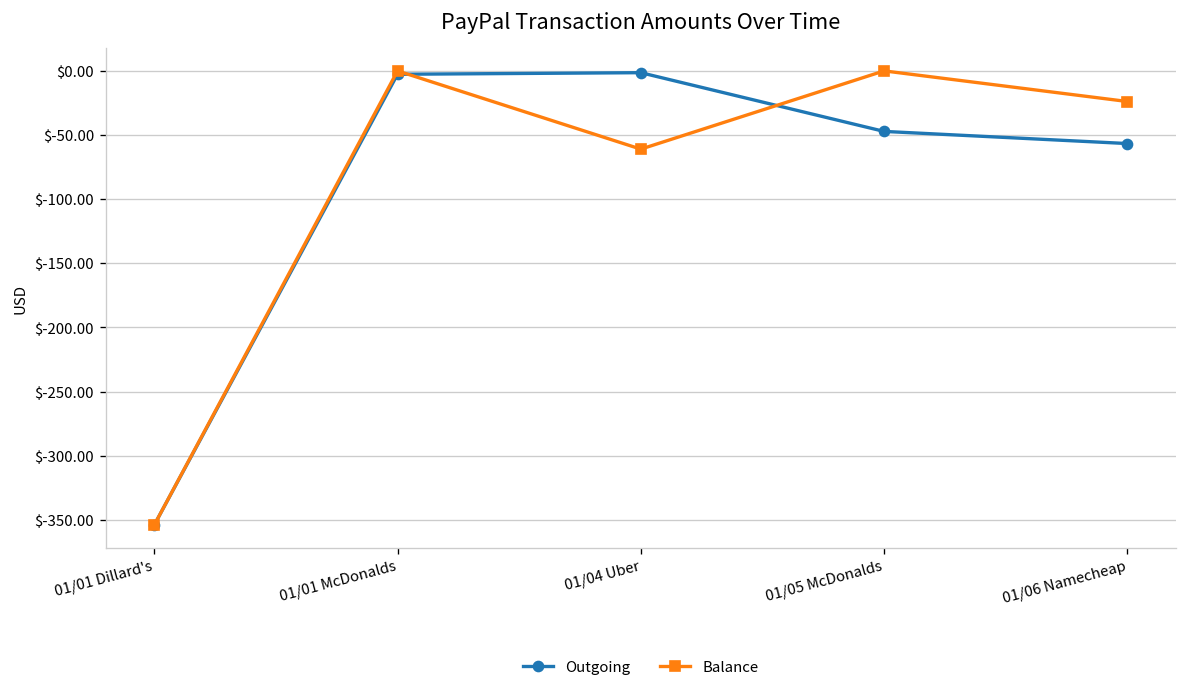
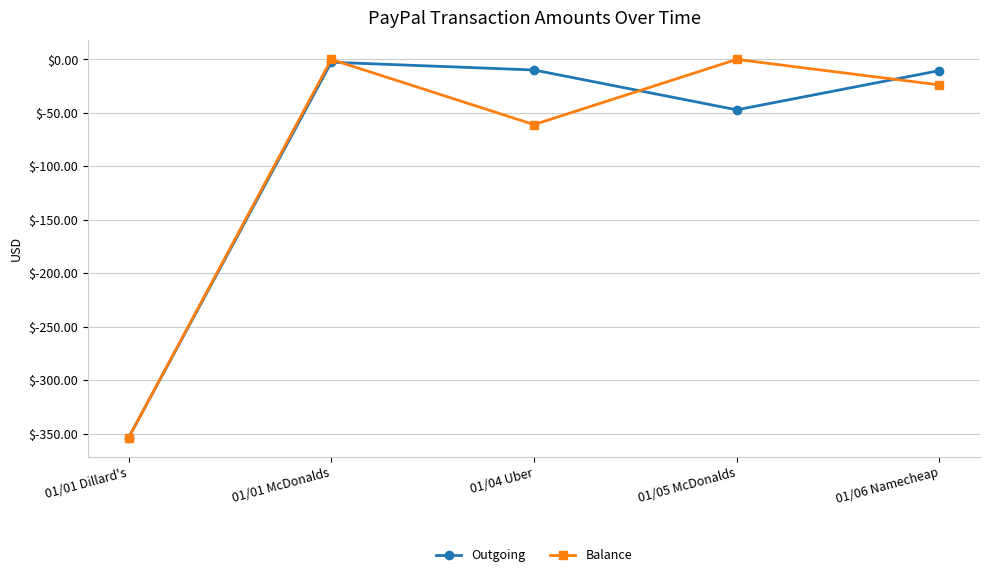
  {
    "Outgoing": {
      "01/01 McDonalds": "$-3",
-     "01/04 Uber": "$-1",
+     "01/04 Uber": "$-10",
      "01/05 McDonalds": "$-47",
-     "01/06 Namecheap": "$-57"
+     "01/06 Namecheap": "$-10"
    },
    "Balance": {
      "01/01 McDonalds": "$0",
      "01/04 Uber": "$-61",
      "01/05 McDonalds": "$0",
      "01/06 Namecheap": "$-24"
    }
  }
